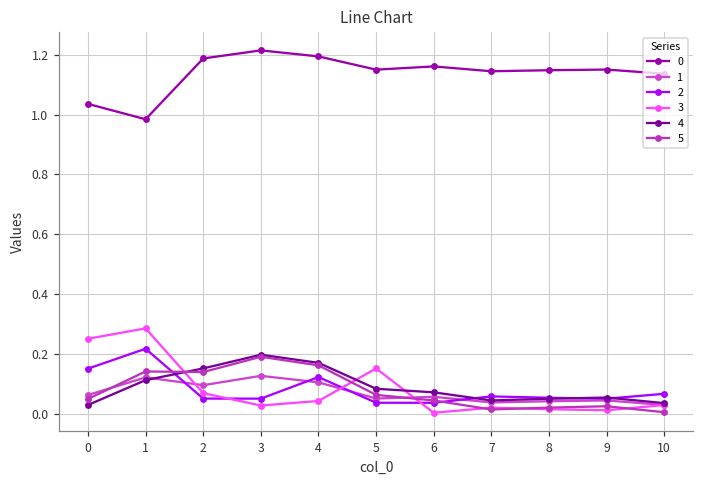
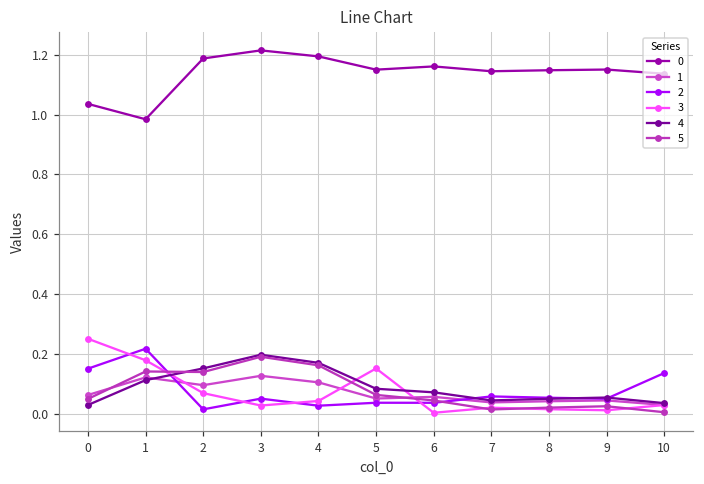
  {
    "2": {
      "0": 0.15,
      "1": 0.22,
-     "2": 0.05,
+     "2": 0.02,
      "3": 0.05,
-     "4": 0.12,
+     "4": 0.03,
      "5": 0.04,
      "7": 0.06,
-     "10": 0.07
+     "10": 0.14
    },
    "3": {
      "0": 0.25,
-     "1": 0.29,
+     "1": 0.18,
      "2": 0.07,
      "3": 0.03,
      "4": 0.04,
      "5": 0.15,
      "6": 0.00,
      "9": 0.01
    }
  }
